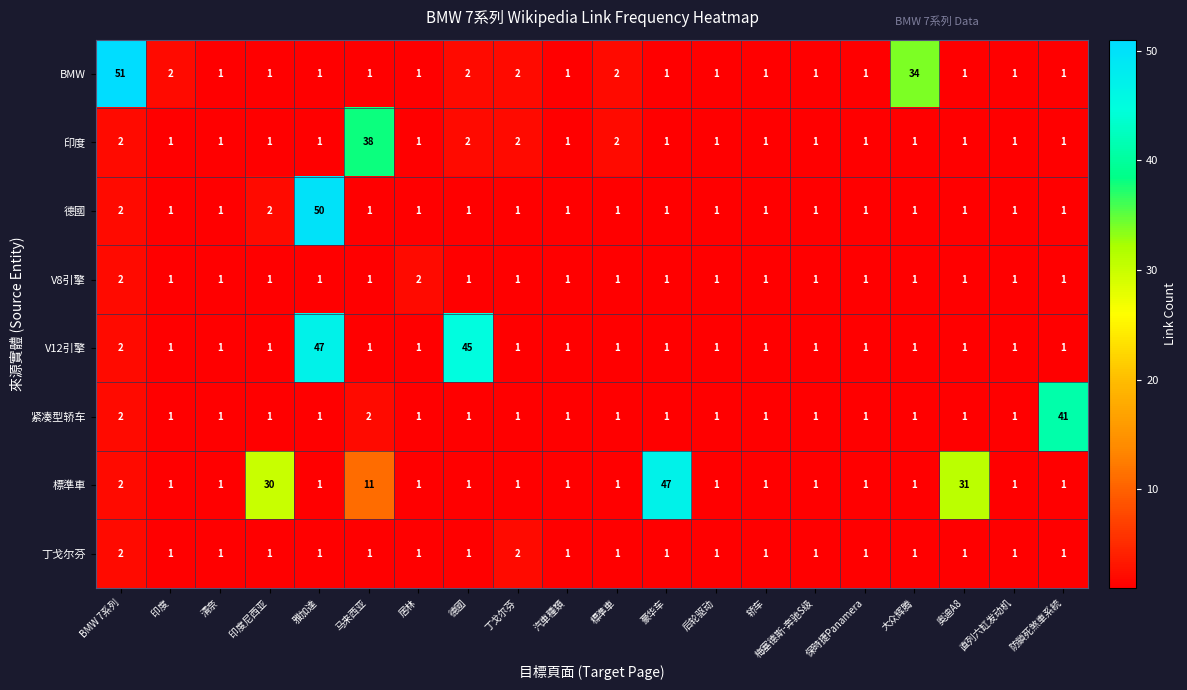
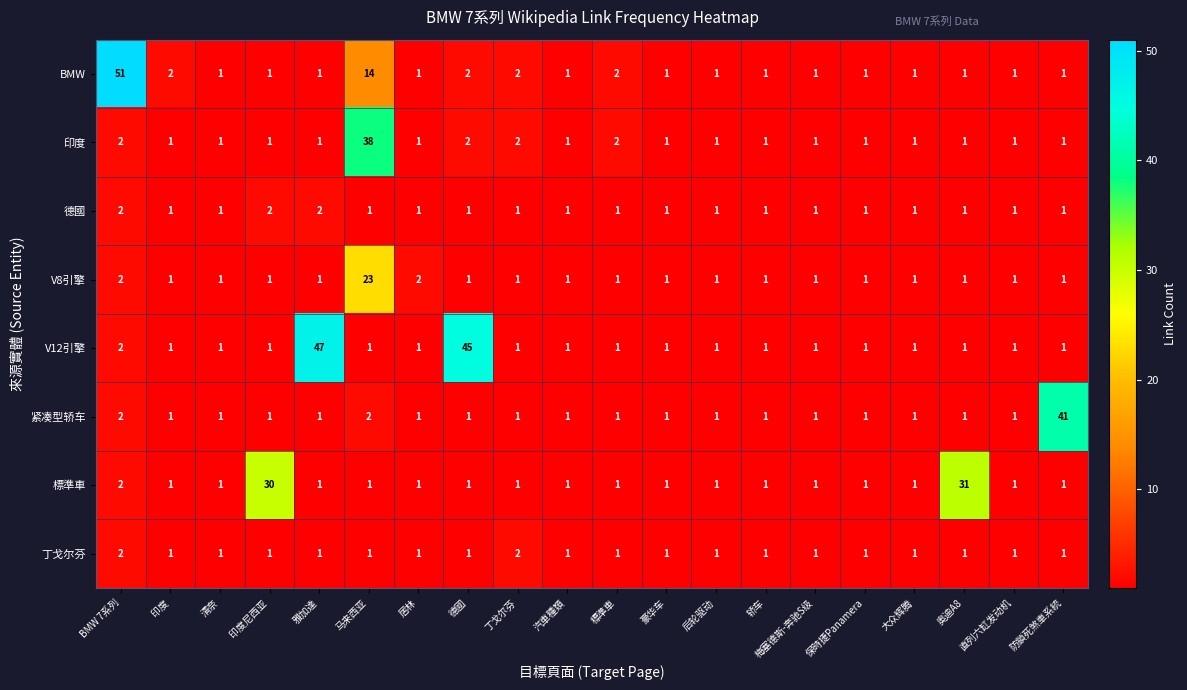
  {
    "BMW": {
      "BMW 7系列": 51,
      "印度": 2,
      "清奈": 1,
      "印度尼西亚": 1,
      "雅加達": 1,
-     "马来西亚": 1,
+     "马来西亚": 14,
      "居林": 1,
      "德國": 2,
      "丁戈尔芬": 2,
      "汽車種類": 1,
      "標準車": 2,
      "豪华车": 1,
      "后轮驱动": 1,
      "轿车": 1,
      "梅塞德斯-奔驰S级": 1,
      "保時捷Panamera": 1,
-     "大众辉腾": 34,
+     "大众辉腾": 1,
      "奥迪A8": 1,
      "直列六缸发动机": 1,
      "防鎖死煞車系統": 1
    },
    "印度": {
      "BMW 7系列": 2,
      "印度": 1,
      "清奈": 1,
      "印度尼西亚": 1,
      "雅加達": 1,
      "马来西亚": 38,
      "居林": 1,
      "德國": 2,
      "丁戈尔芬": 2,
      "汽車種類": 1,
      "標準車": 2,
      "豪华车": 1,
      "后轮驱动": 1,
      "轿车": 1,
      "梅塞德斯-奔驰S级": 1,
      "保時捷Panamera": 1,
      "大众辉腾": 1,
      "奥迪A8": 1,
      "直列六缸发动机": 1,
      "防鎖死煞車系統": 1
    },
    "德國": {
      "BMW 7系列": 2,
      "印度": 1,
      "清奈": 1,
      "印度尼西亚": 2,
-     "雅加達": 50,
+     "雅加達": 2,
      "马来西亚": 1,
      "居林": 1,
      "德國": 1,
      "丁戈尔芬": 1,
      "汽車種類": 1,
      "標準車": 1,
      "豪华车": 1,
      "后轮驱动": 1,
      "轿车": 1,
      "梅塞德斯-奔驰S级": 1,
      "保時捷Panamera": 1,
      "大众辉腾": 1,
      "奥迪A8": 1,
      "直列六缸发动机": 1,
      "防鎖死煞車系統": 1
    },
    "V8引擎": {
      "BMW 7系列": 2,
      "印度": 1,
      "清奈": 1,
      "印度尼西亚": 1,
      "雅加達": 1,
-     "马来西亚": 1,
+     "马来西亚": 23,
      "居林": 2,
      "德國": 1,
      "丁戈尔芬": 1,
      "汽車種類": 1,
      "標準車": 1,
      "豪华车": 1,
      "后轮驱动": 1,
      "轿车": 1,
      "梅塞德斯-奔驰S级": 1,
      "保時捷Panamera": 1,
      "大众辉腾": 1,
      "奥迪A8": 1,
      "直列六缸发动机": 1,
      "防鎖死煞車系統": 1
    },
    "V12引擎": {
      "BMW 7系列": 2,
      "印度": 1,
      "清奈": 1,
      "印度尼西亚": 1,
      "雅加達": 47,
      "马来西亚": 1,
      "居林": 1,
      "德國": 45,
      "丁戈尔芬": 1,
      "汽車種類": 1,
      "標準車": 1,
      "豪华车": 1,
      "后轮驱动": 1,
      "轿车": 1,
      "梅塞德斯-奔驰S级": 1,
      "保時捷Panamera": 1,
      "大众辉腾": 1,
      "奥迪A8": 1,
      "直列六缸发动机": 1,
      "防鎖死煞車系統": 1
    },
    "紧凑型轿车": {
      "BMW 7系列": 2,
      "印度": 1,
      "清奈": 1,
      "印度尼西亚": 1,
      "雅加達": 1,
      "马来西亚": 2,
      "居林": 1,
      "德國": 1,
      "丁戈尔芬": 1,
      "汽車種類": 1,
      "標準車": 1,
      "豪华车": 1,
      "后轮驱动": 1,
      "轿车": 1,
      "梅塞德斯-奔驰S级": 1,
      "保時捷Panamera": 1,
      "大众辉腾": 1,
      "奥迪A8": 1,
      "直列六缸发动机": 1,
      "防鎖死煞車系統": 41
    },
    "標準車": {
      "BMW 7系列": 2,
      "印度": 1,
      "清奈": 1,
      "印度尼西亚": 30,
      "雅加達": 1,
-     "马来西亚": 11,
+     "马来西亚": 1,
      "居林": 1,
      "德國": 1,
      "丁戈尔芬": 1,
      "汽車種類": 1,
      "標準車": 1,
-     "豪华车": 47,
+     "豪华车": 1,
      "后轮驱动": 1,
      "轿车": 1,
      "梅塞德斯-奔驰S级": 1,
      "保時捷Panamera": 1,
      "大众辉腾": 1,
      "奥迪A8": 31,
      "直列六缸发动机": 1,
      "防鎖死煞車系統": 1
    },
    "丁戈尔芬": {
      "BMW 7系列": 2,
      "印度": 1,
      "清奈": 1,
      "印度尼西亚": 1,
      "雅加達": 1,
      "马来西亚": 1,
      "居林": 1,
      "德國": 1,
      "丁戈尔芬": 2,
      "汽車種類": 1,
      "標準車": 1,
      "豪华车": 1,
      "后轮驱动": 1,
      "轿车": 1,
      "梅塞德斯-奔驰S级": 1,
      "保時捷Panamera": 1,
      "大众辉腾": 1,
      "奥迪A8": 1,
      "直列六缸发动机": 1,
      "防鎖死煞車系統": 1
    }
  }
